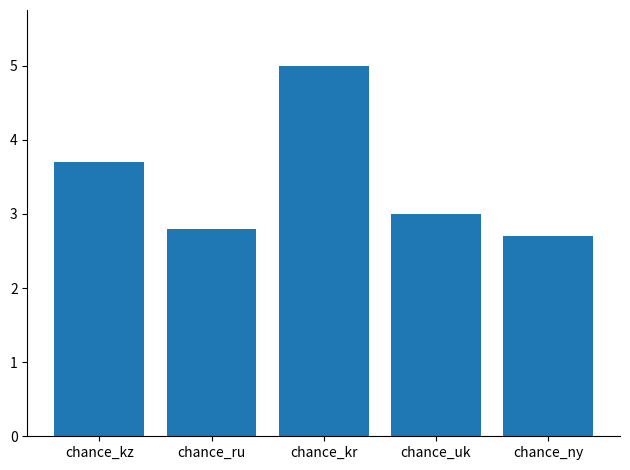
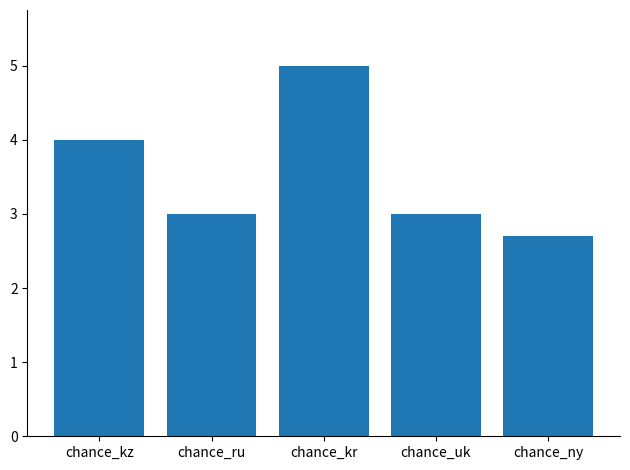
  {
-   "chance_kz": 3.7,
-   "chance_ru": 2.8,
+   "chance_kz": 4.0,
+   "chance_ru": 3.0,
    "chance_kr": 5.0,
    "chance_uk": 3.0,
    "chance_ny": 2.7
  }
